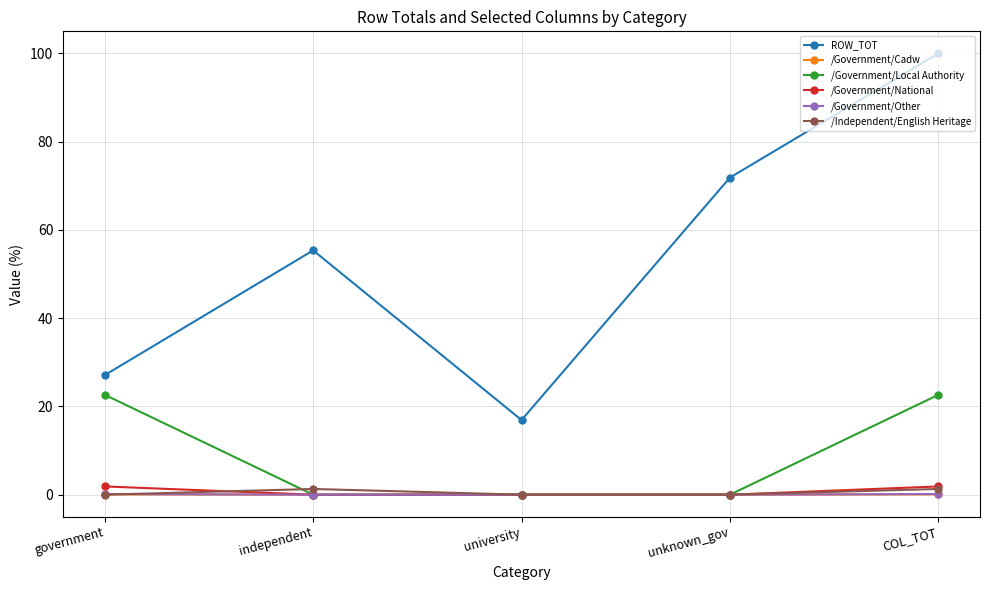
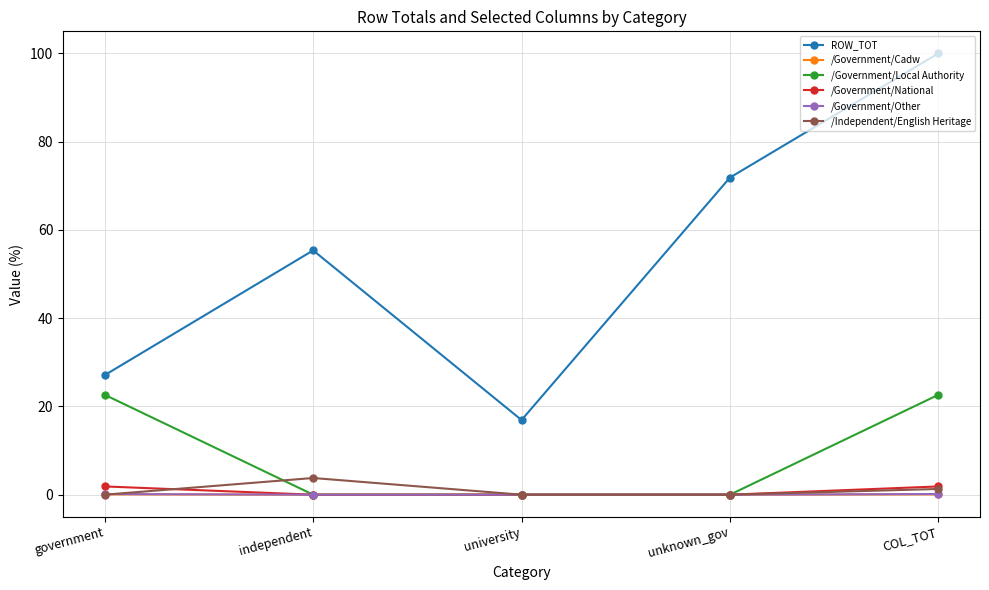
  {
    "ROW_TOT": {
      "government": 27,
      "independent": 55,
      "university": 17,
      "unknown_gov": 72
    },
    "/Government/Other": {
      "COL_TOT": 0
    },
    "/Government/Local Authority": {
      "government": 23,
      "COL_TOT": 23
    },
    "/Government/National": {
      "government": 2,
      "COL_TOT": 2
    },
    "/Independent/English Heritage": {
-     "independent": 1,
+     "independent": 4,
      "COL_TOT": 1
    }
  }
